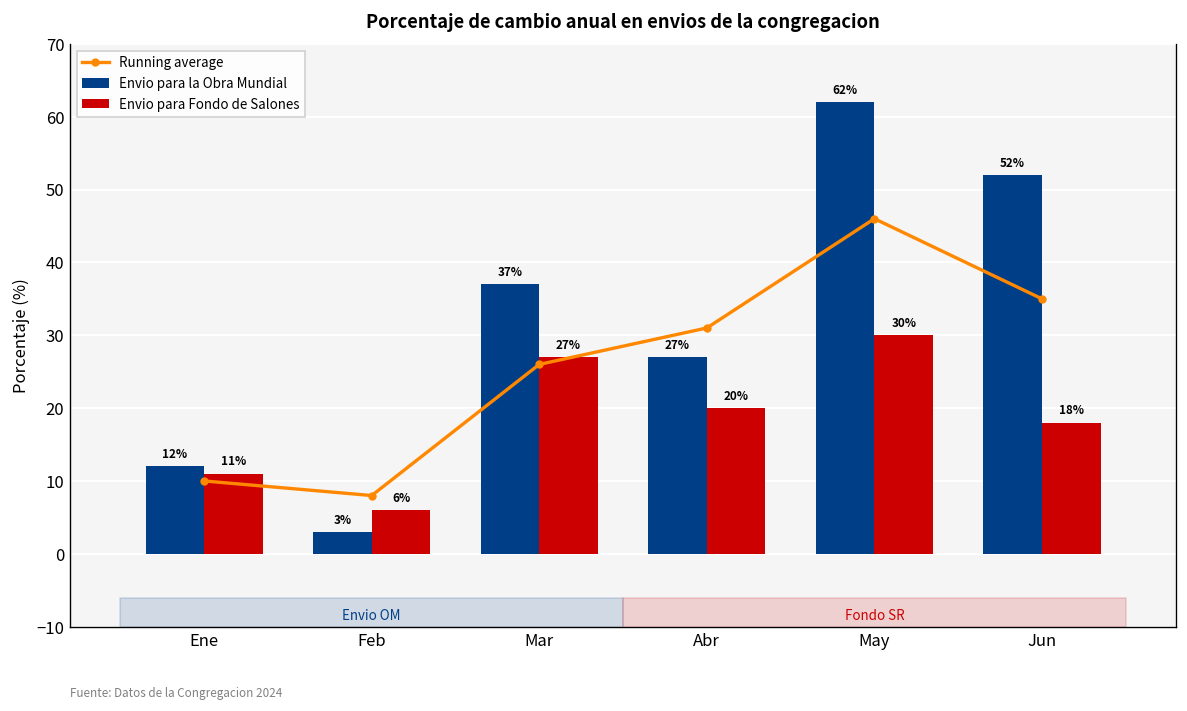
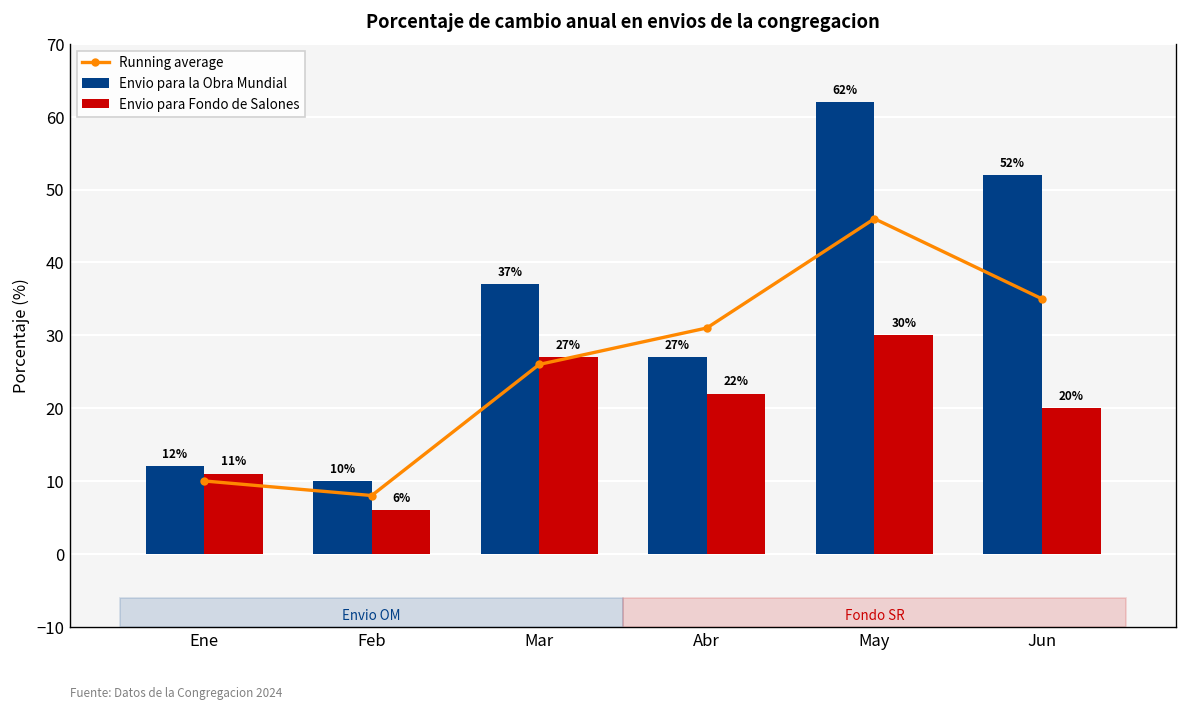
  {
    "Envio para la Obra Mundial": {
      "Ene": "12%",
-     "Feb": "3%",
+     "Feb": "10%",
      "Mar": "37%",
      "Abr": "27%",
      "May": "62%",
      "Jun": "52%"
    },
    "Running average": {
      "Ene": "10",
      "Feb": "8",
      "Mar": "26",
      "Abr": "31",
      "May": "46",
      "Jun": "35"
    },
    "Envio para Fondo de Salones": {
      "Ene": "11%",
      "Feb": "6%",
      "Mar": "27%",
-     "Abr": "20%",
+     "Abr": "22%",
      "May": "30%",
-     "Jun": "18%"
+     "Jun": "20%"
    }
  }
